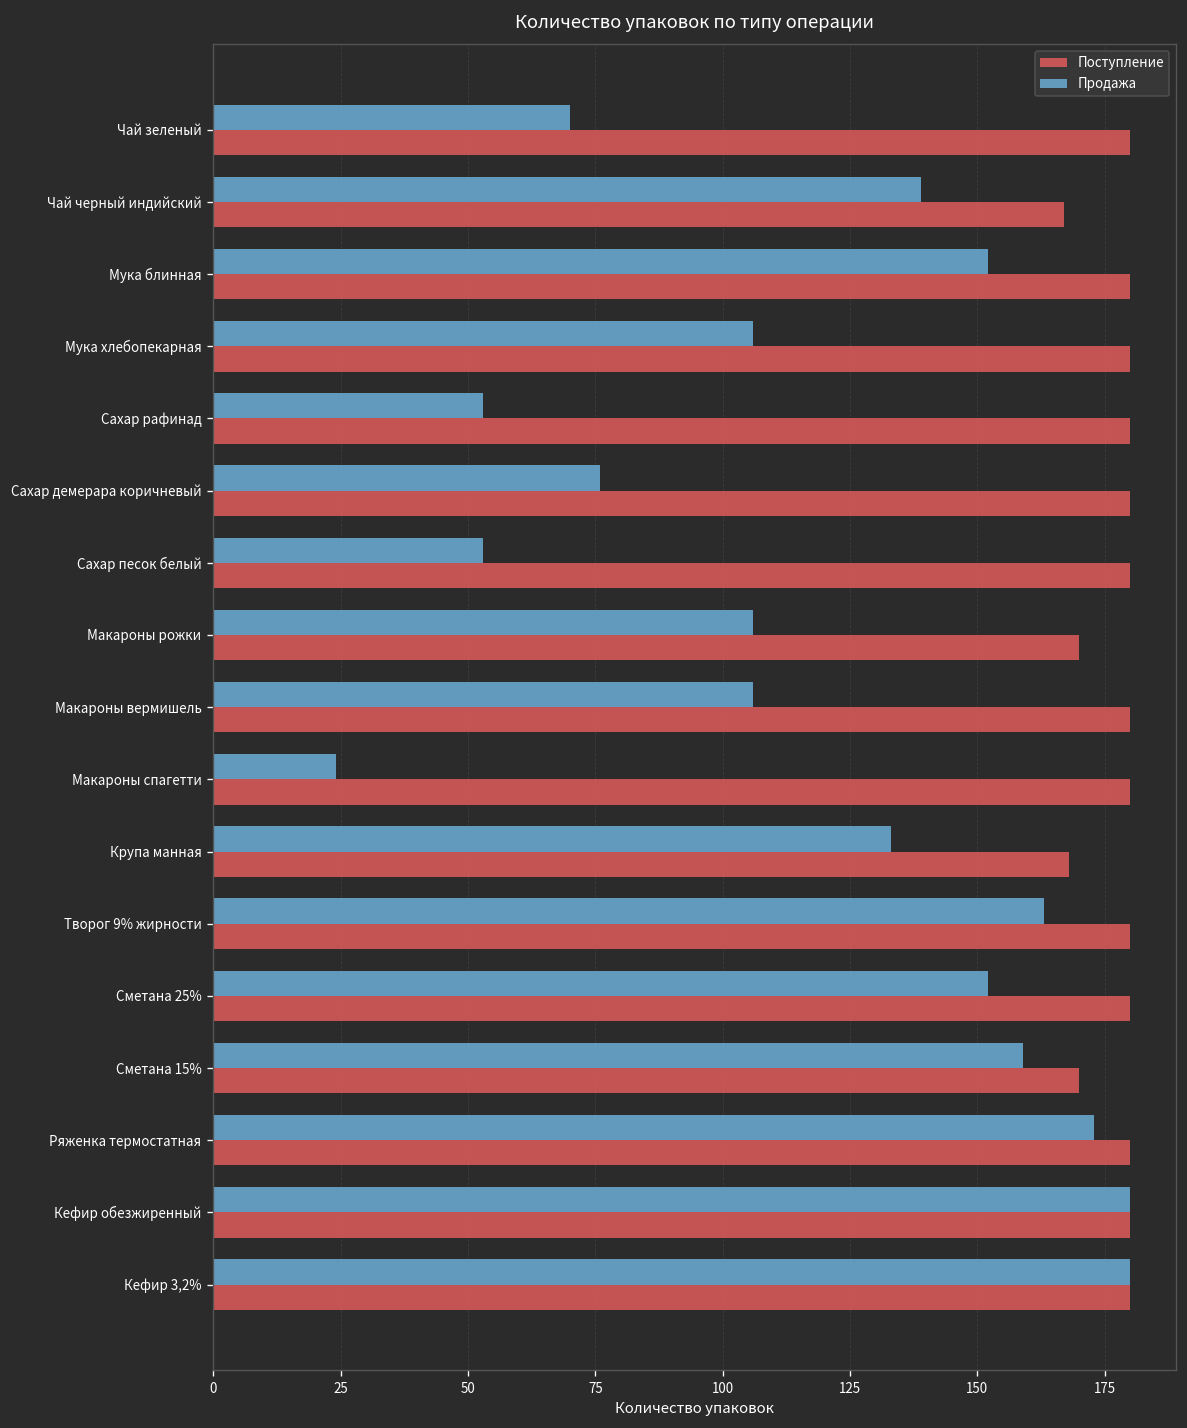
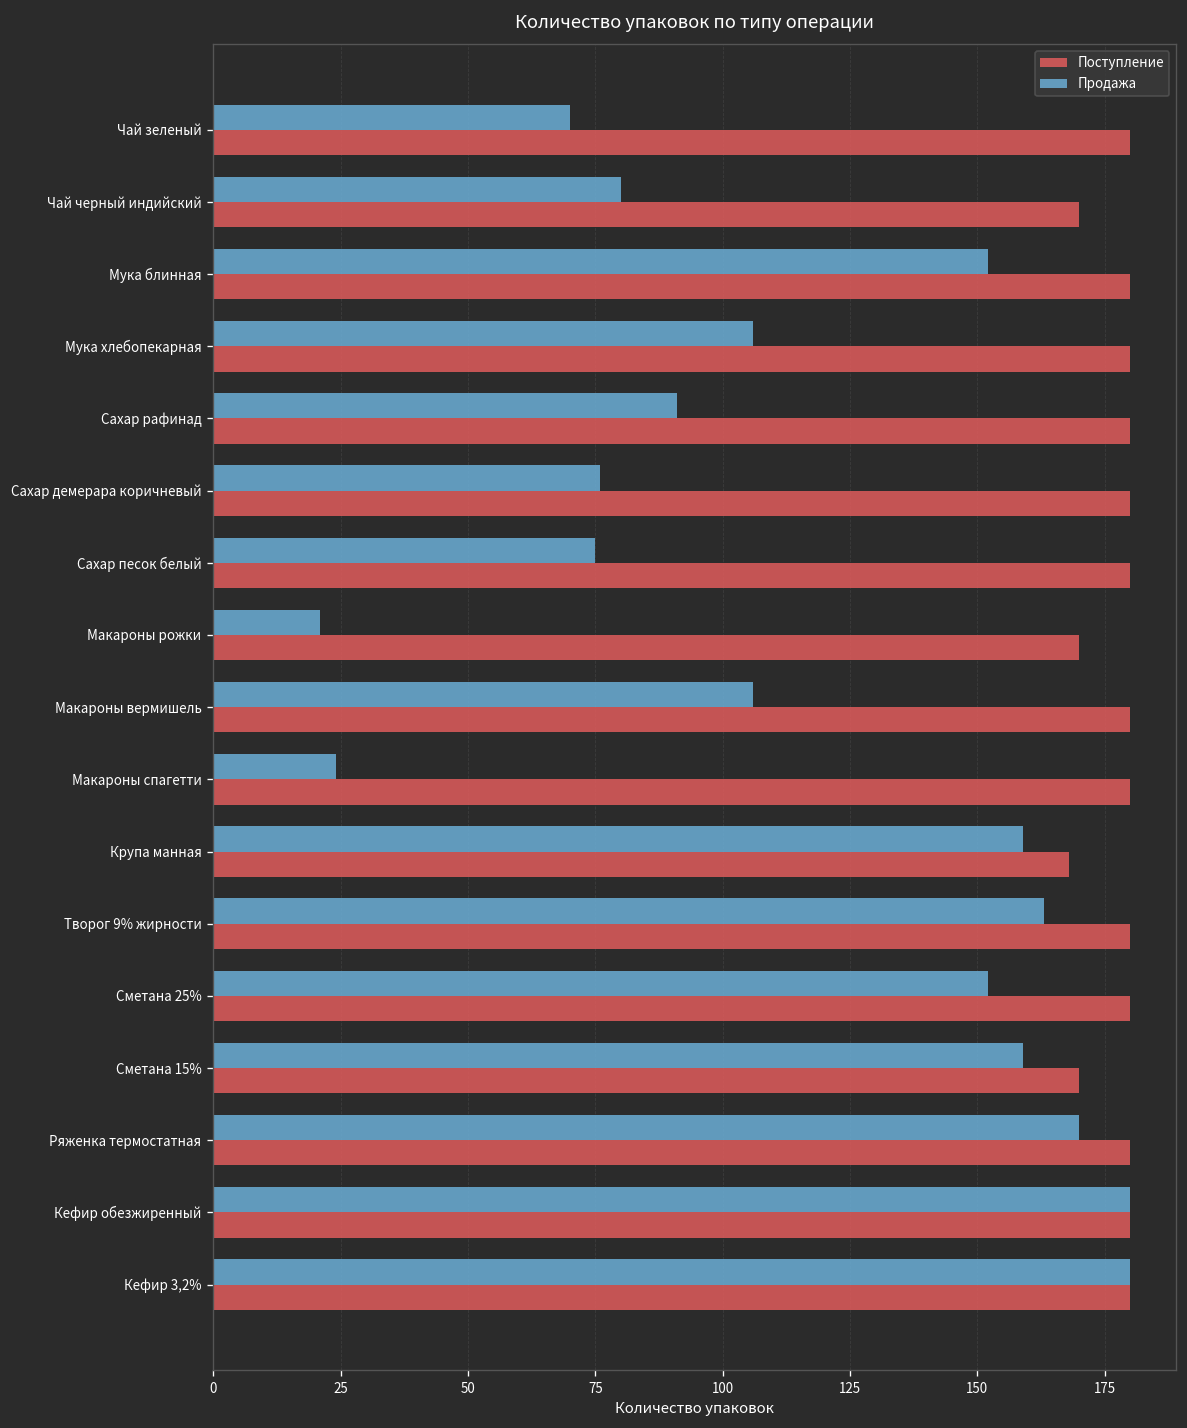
  {
    "Поступление": {
      "Чай зеленый": 180,
-     "Чай черный индийский": 167,
+     "Чай черный индийский": 170,
      "Мука блинная": 180,
      "Мука хлебопекарная": 180,
      "Сахар рафинад": 180,
      "Сахар демерара коричневый": 180,
      "Сахар песок белый": 180,
      "Макароны рожки": 170,
      "Макароны вермишель": 180,
      "Макароны спагетти": 180,
      "Крупа манная": 168,
      "Творог 9% жирности": 180,
      "Сметана 25%": 180,
      "Сметана 15%": 170,
      "Ряженка термостатная": 180,
      "Кефир обезжиренный": 180,
      "Кефир 3,2%": 180
    },
    "Продажа": {
      "Чай зеленый": 70,
-     "Чай черный индийский": 139,
+     "Чай черный индийский": 80,
      "Мука блинная": 152,
      "Мука хлебопекарная": 106,
-     "Сахар рафинад": 53,
+     "Сахар рафинад": 91,
      "Сахар демерара коричневый": 76,
-     "Сахар песок белый": 53,
-     "Макароны рожки": 106,
+     "Сахар песок белый": 75,
+     "Макароны рожки": 21,
      "Макароны вермишель": 106,
      "Макароны спагетти": 24,
-     "Крупа манная": 133,
+     "Крупа манная": 159,
      "Творог 9% жирности": 163,
      "Сметана 25%": 152,
      "Сметана 15%": 159,
-     "Ряженка термостатная": 173,
+     "Ряженка термостатная": 170,
      "Кефир обезжиренный": 180,
      "Кефир 3,2%": 180
    }
  }
